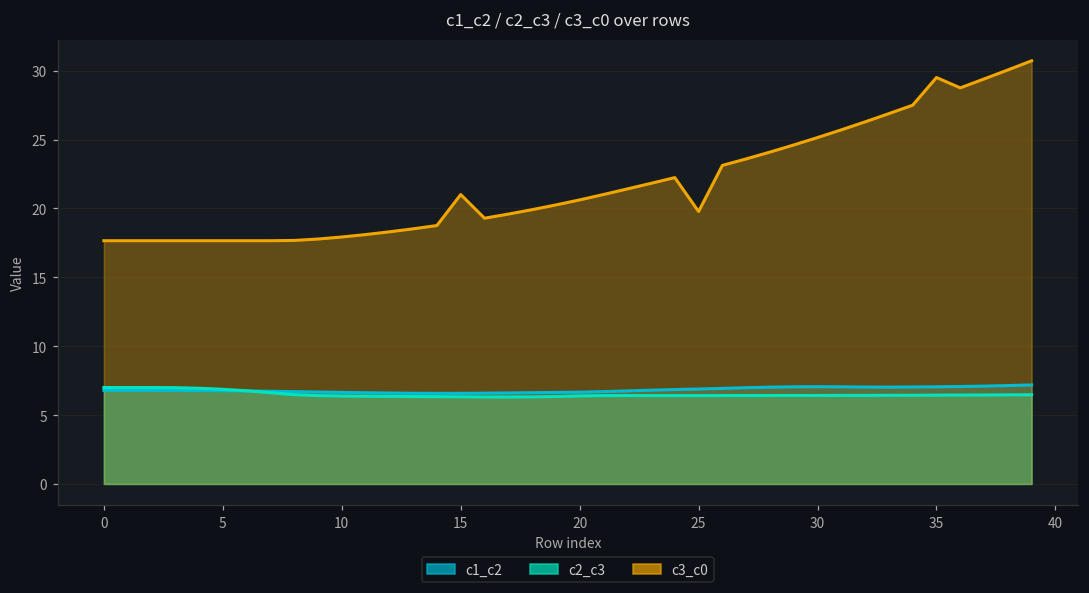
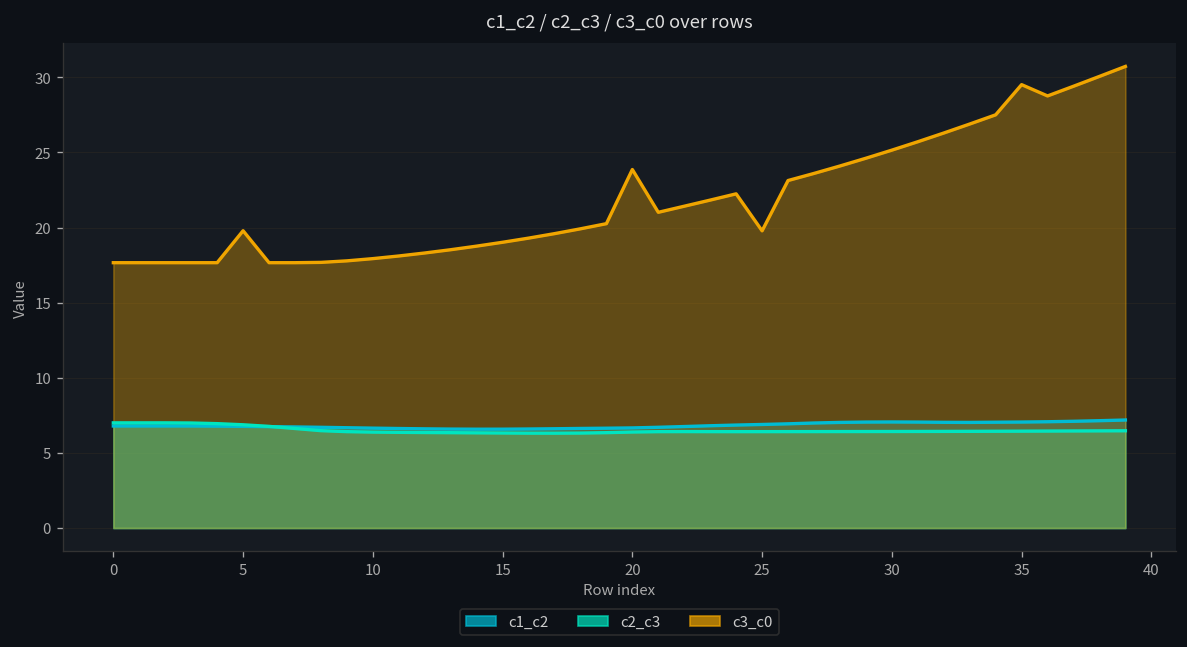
  {
    "c3_c0": {
      "0": 17.7,
-     "5": 17.7,
+     "5": 19.8,
      "10": 17.9,
-     "15": 21.0,
-     "20": 20.6,
+     "15": 19.0,
+     "20": 23.9,
      "25": 19.8,
      "30": 25.2,
      "35": 29.5
    }
  }
